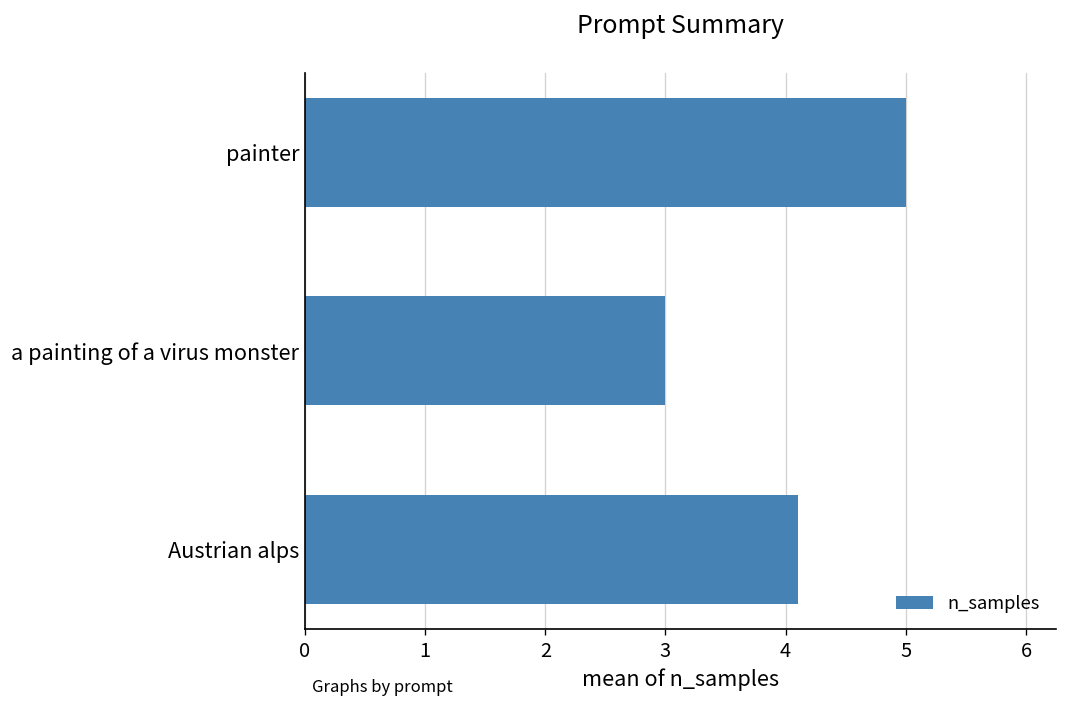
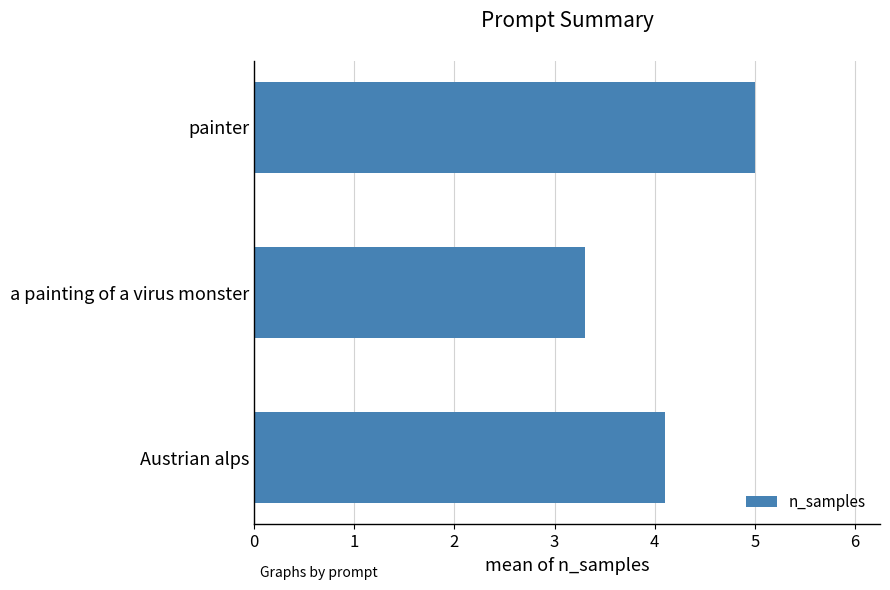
  {
    "painter": 5.0,
-   "a painting of a virus monster": 3.0,
+   "a painting of a virus monster": 3.3,
    "Austrian alps": 4.1
  }
